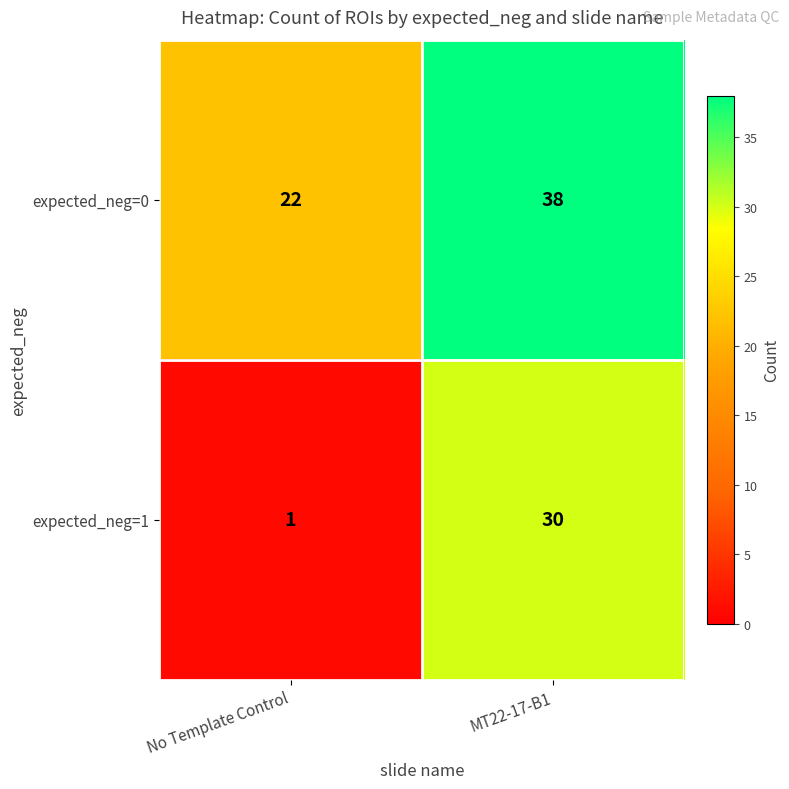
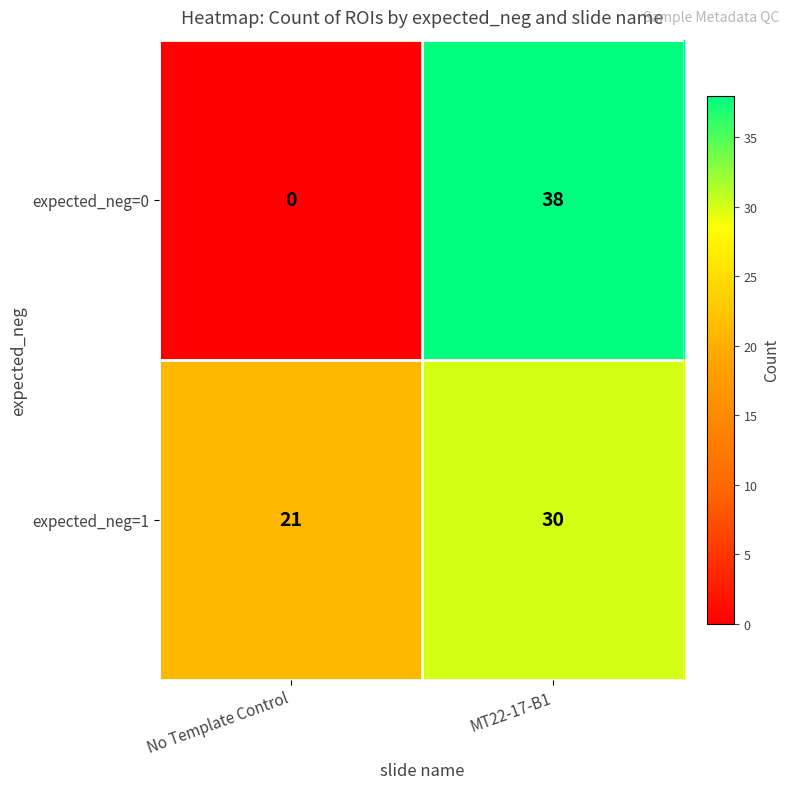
  {
    "expected_neg=0": {
-     "No Template Control": 22,
+     "No Template Control": 0,
      "MT22-17-B1": 38
    },
    "expected_neg=1": {
-     "No Template Control": 1,
+     "No Template Control": 21,
      "MT22-17-B1": 30
    }
  }
